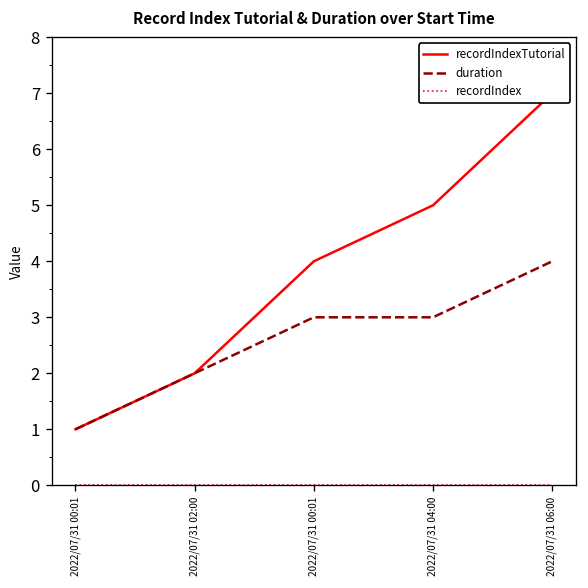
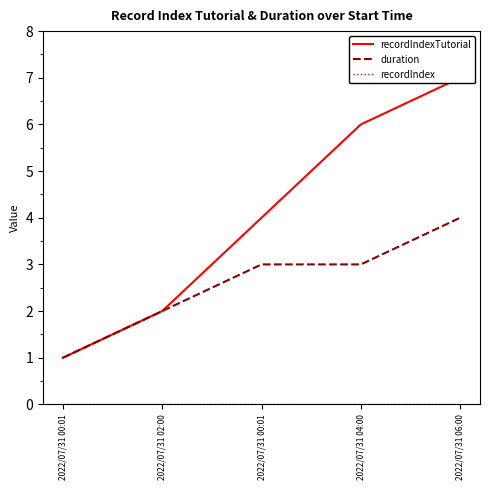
  {
    "recordIndexTutorial": {
-     "2022/07/31 04:00": 5
+     "2022/07/31 04:00": 6
    },
    "duration": {
      "2022/07/31 04:00": 3,
      "2022/07/31 06:00": 4
    },
    "recordIndex": {
      "2022/07/31 02:00": 0,
      "2022/07/31 04:00": 0,
      "2022/07/31 06:00": 0
    }
  }
